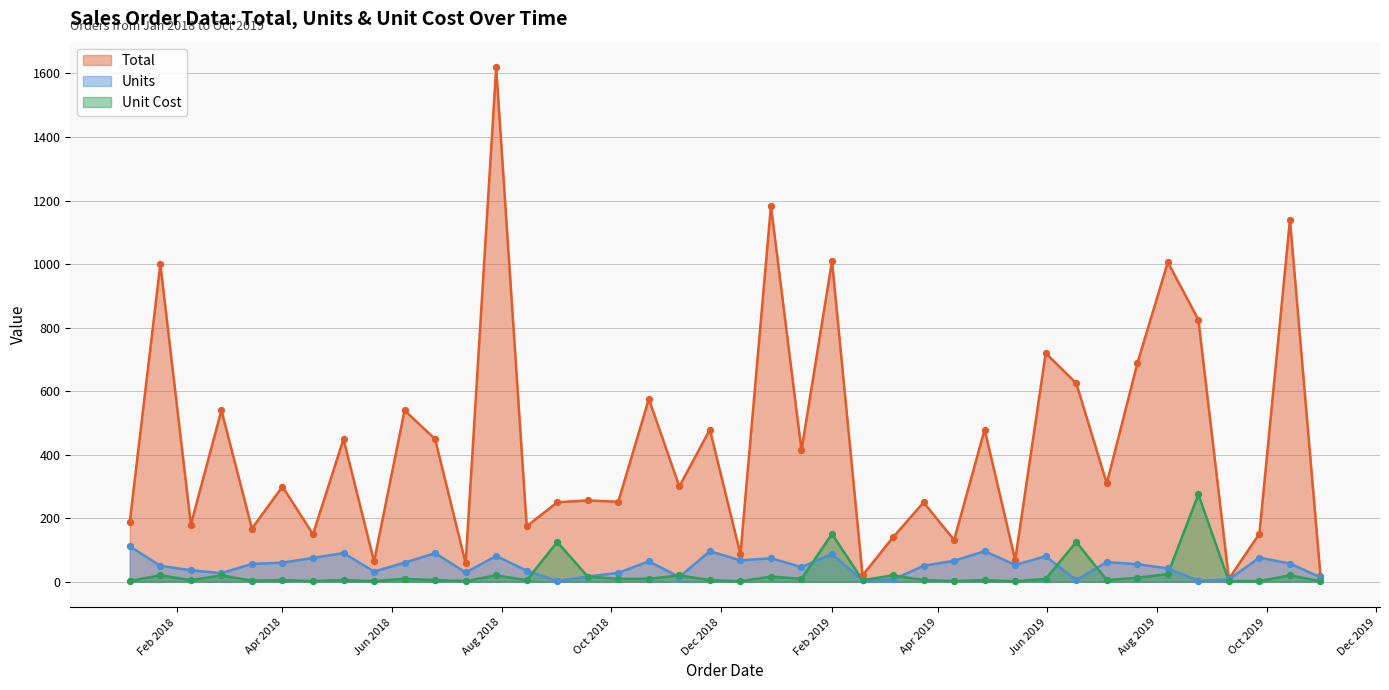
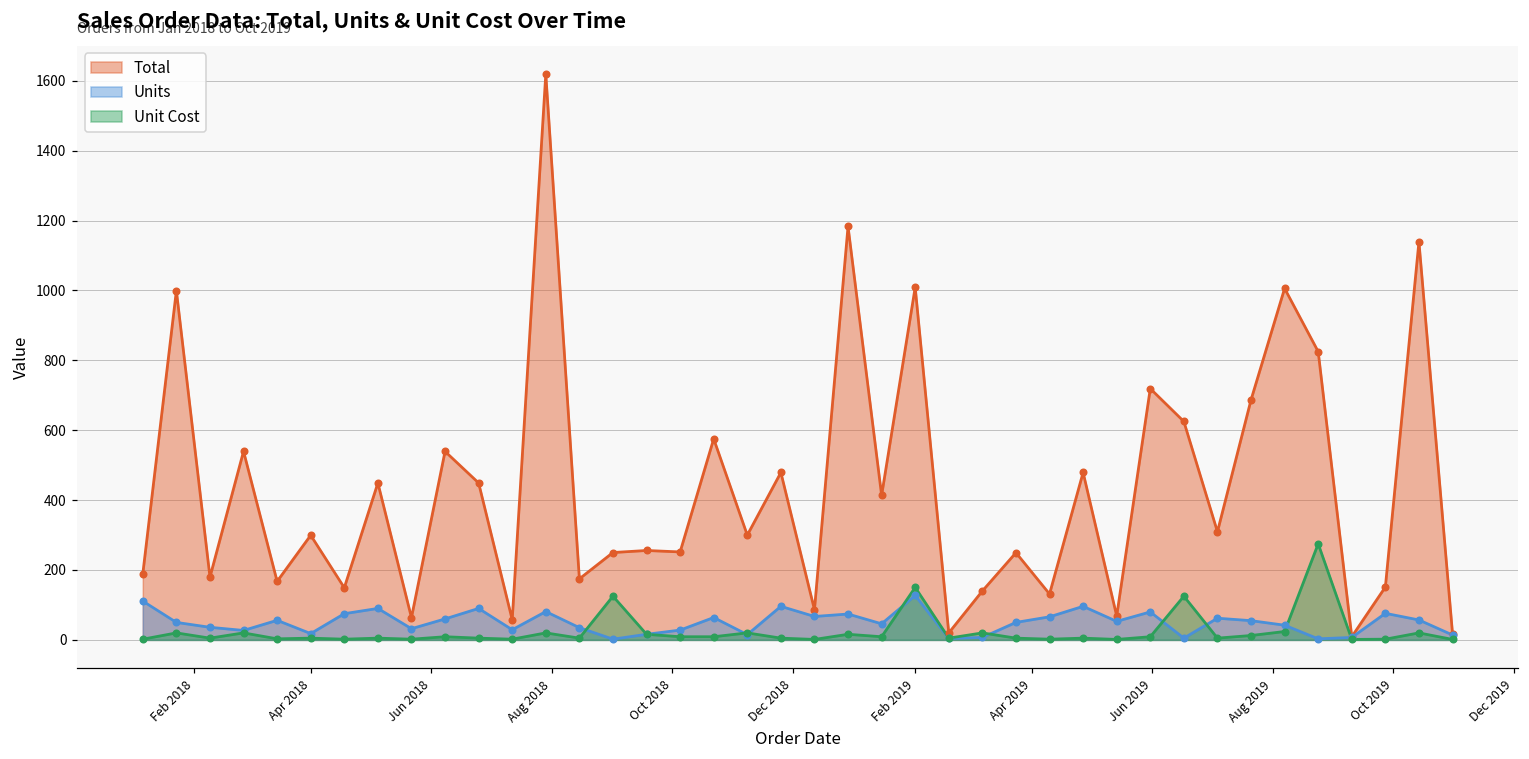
  {
    "Total": {
      "Apr 2018": 300,
      "Feb 2019": 1010
    },
    "Units": {
-     "Apr 2018": 60,
-     "Feb 2019": 90
+     "Apr 2018": 20,
+     "Feb 2019": 130
    },
    "Unit Cost": {
      "Apr 2018": 0,
      "Feb 2019": 150
    }
  }
